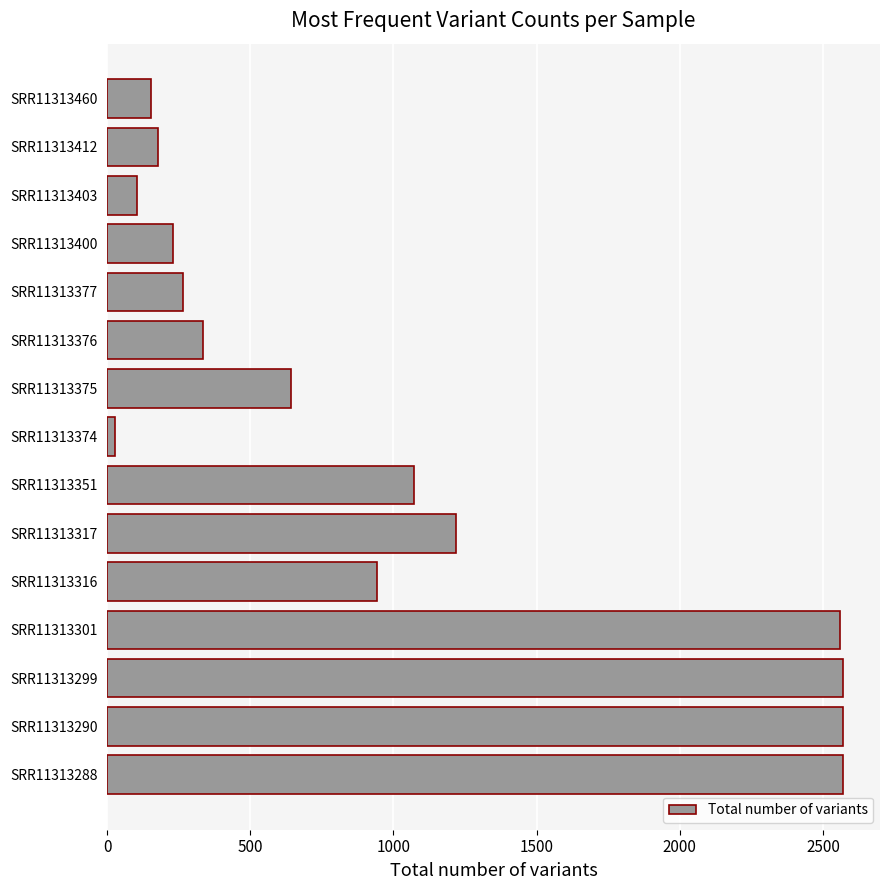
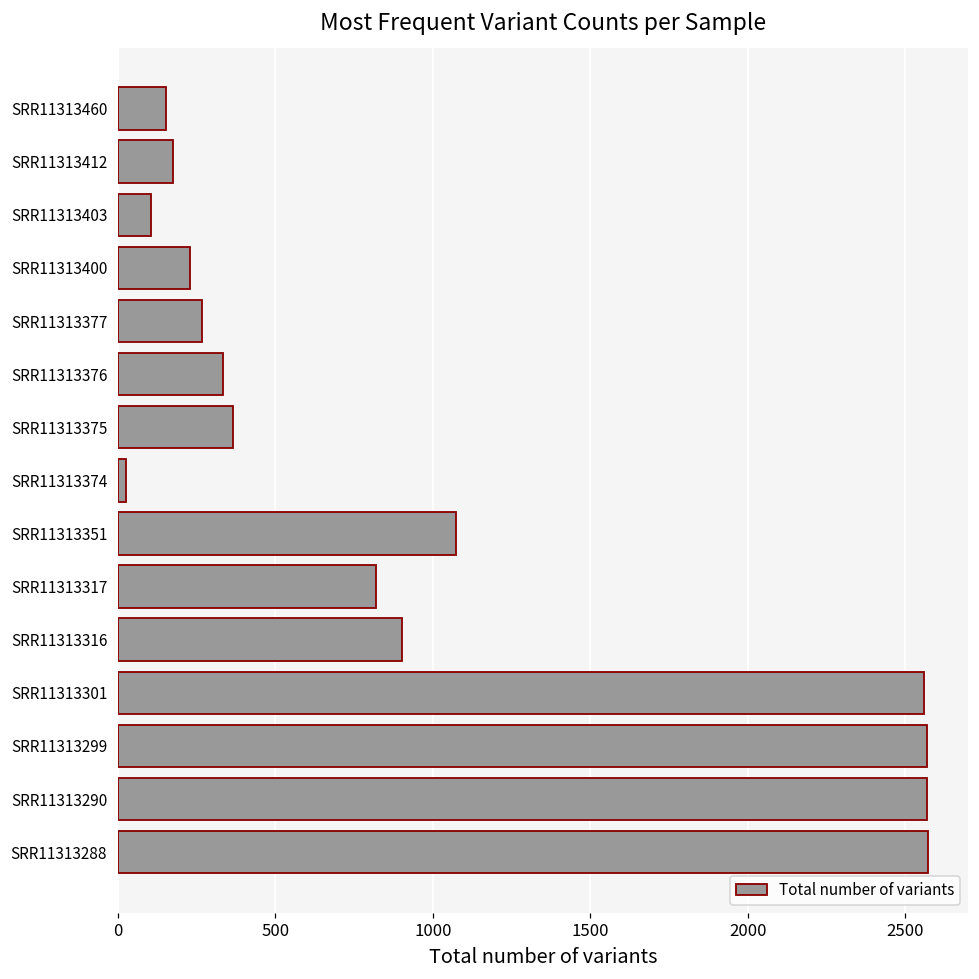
  {
    "SRR11313460": 150,
    "SRR11313412": 180,
    "SRR11313403": 100,
    "SRR11313400": 230,
    "SRR11313377": 270,
    "SRR11313376": 330,
-   "SRR11313375": 640,
+   "SRR11313375": 370,
    "SRR11313374": 30,
    "SRR11313351": 1070,
-   "SRR11313317": 1220,
-   "SRR11313316": 940,
+   "SRR11313317": 820,
+   "SRR11313316": 900,
    "SRR11313301": 2560,
    "SRR11313299": 2570,
    "SRR11313290": 2570,
    "SRR11313288": 2570
  }
